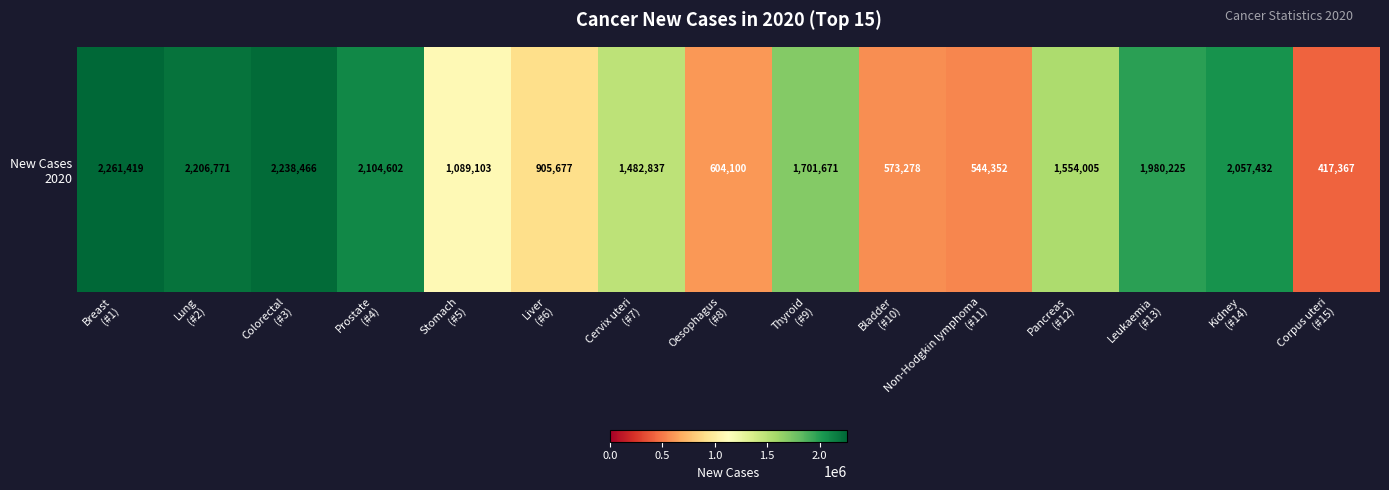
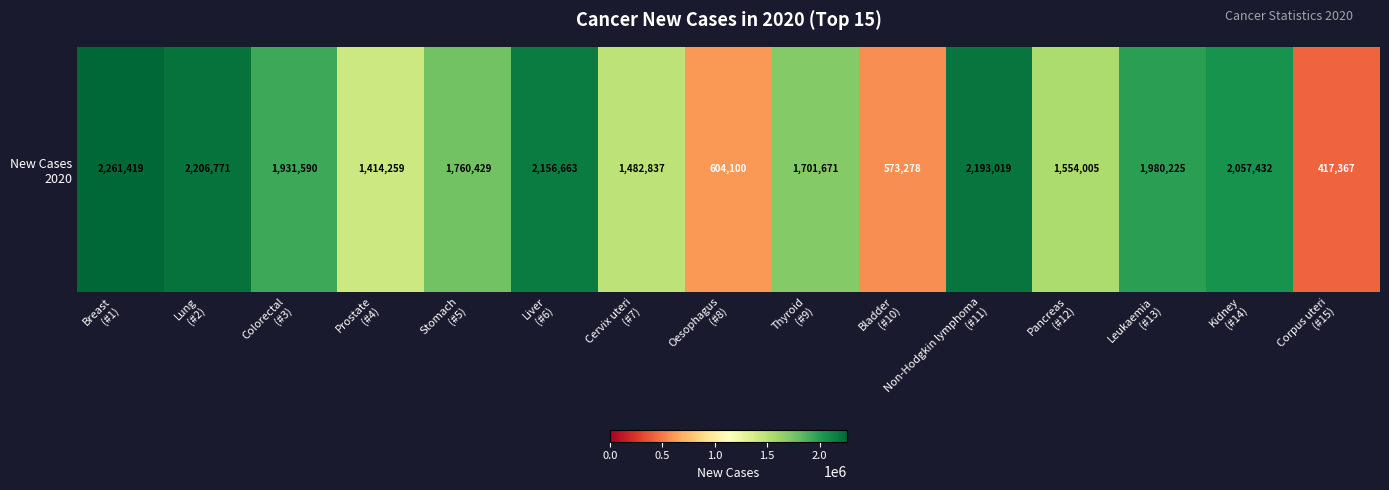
  {
    "New Cases 2020": {
      "Breast (#1)": "2,261,419",
      "Lung (#2)": "2,206,771",
-     "Colorectal (#3)": "2,238,466",
-     "Prostate (#4)": "2,104,602",
-     "Stomach (#5)": "1,089,103",
-     "Liver (#6)": "905,677",
+     "Colorectal (#3)": "1,931,590",
+     "Prostate (#4)": "1,414,259",
+     "Stomach (#5)": "1,760,429",
+     "Liver (#6)": "2,156,663",
      "Cervix uteri (#7)": "1,482,837",
      "Oesophagus (#8)": "604,100",
      "Thyroid (#9)": "1,701,671",
      "Bladder (#10)": "573,278",
-     "Non-Hodgkin lymphoma (#11)": "544,352",
+     "Non-Hodgkin lymphoma (#11)": "2,193,019",
      "Pancreas (#12)": "1,554,005",
      "Leukaemia (#13)": "1,980,225",
      "Kidney (#14)": "2,057,432",
      "Corpus uteri (#15)": "417,367"
    }
  }
